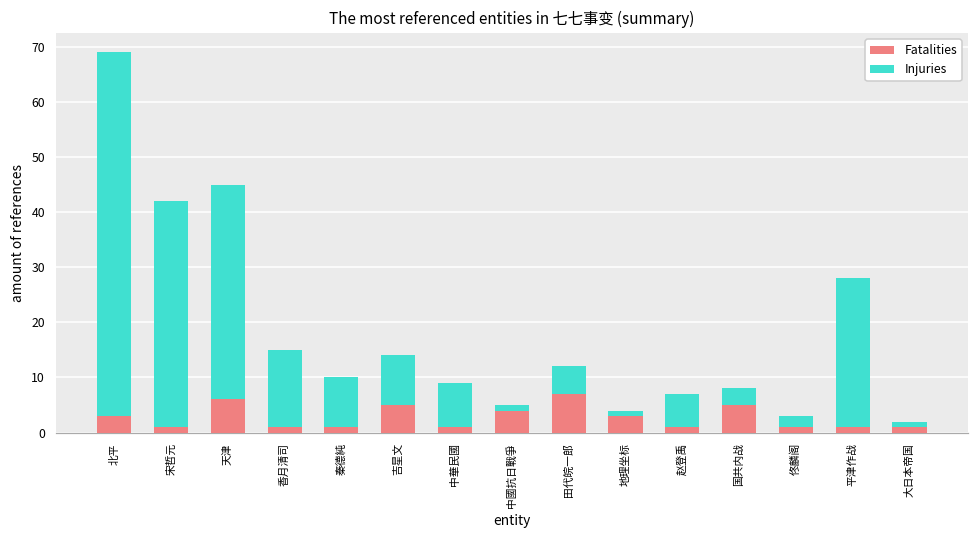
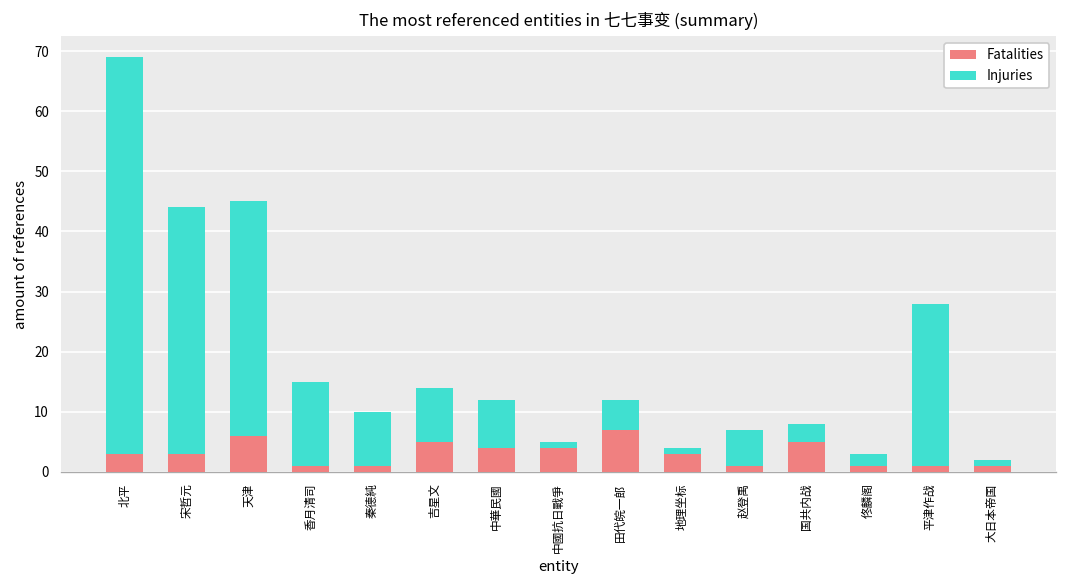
  {
    "Fatalities": {
      "北平": 3,
-     "宋哲元": 1,
+     "宋哲元": 3,
      "天津": 6,
      "香月清司": 1,
      "秦德純": 1,
      "吉星文": 5,
-     "中華民國": 1,
+     "中華民國": 4,
      "中國抗日戰爭": 4,
      "田代皖一郎": 7,
      "地理坐标": 3,
      "赵登禹": 1,
      "国共内战": 5,
      "佟麟阁": 1,
      "平津作战": 1,
      "大日本帝国": 1
    },
    "Injuries": {
      "北平": 66,
      "宋哲元": 41,
      "天津": 39,
      "香月清司": 14,
      "秦德純": 9,
      "吉星文": 9,
      "中華民國": 8,
      "中國抗日戰爭": 1,
      "田代皖一郎": 5,
      "地理坐标": 1,
      "赵登禹": 6,
      "国共内战": 3,
      "佟麟阁": 2,
      "平津作战": 27,
      "大日本帝国": 1
    }
  }
